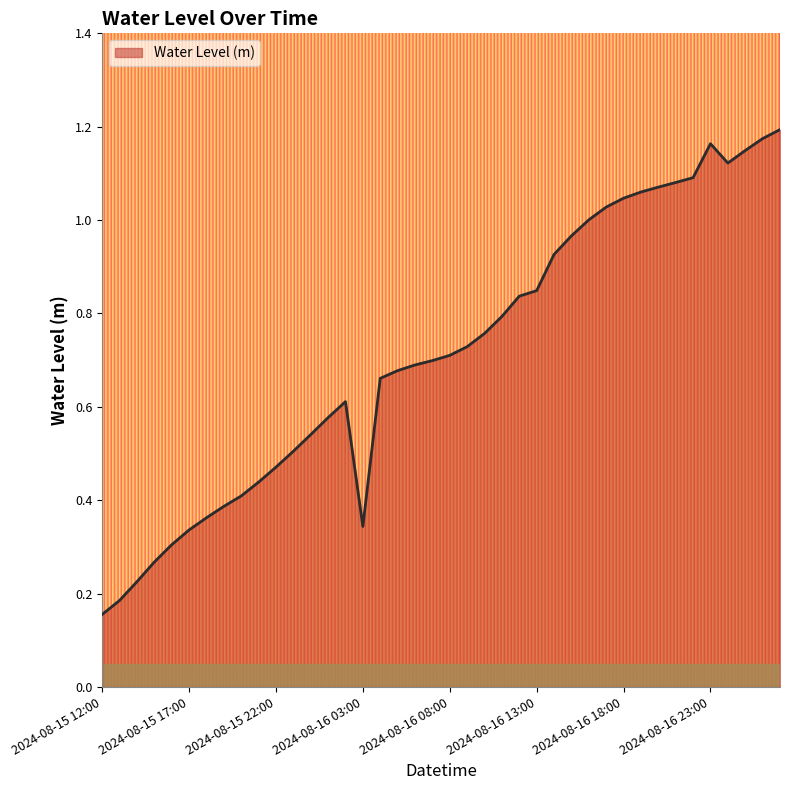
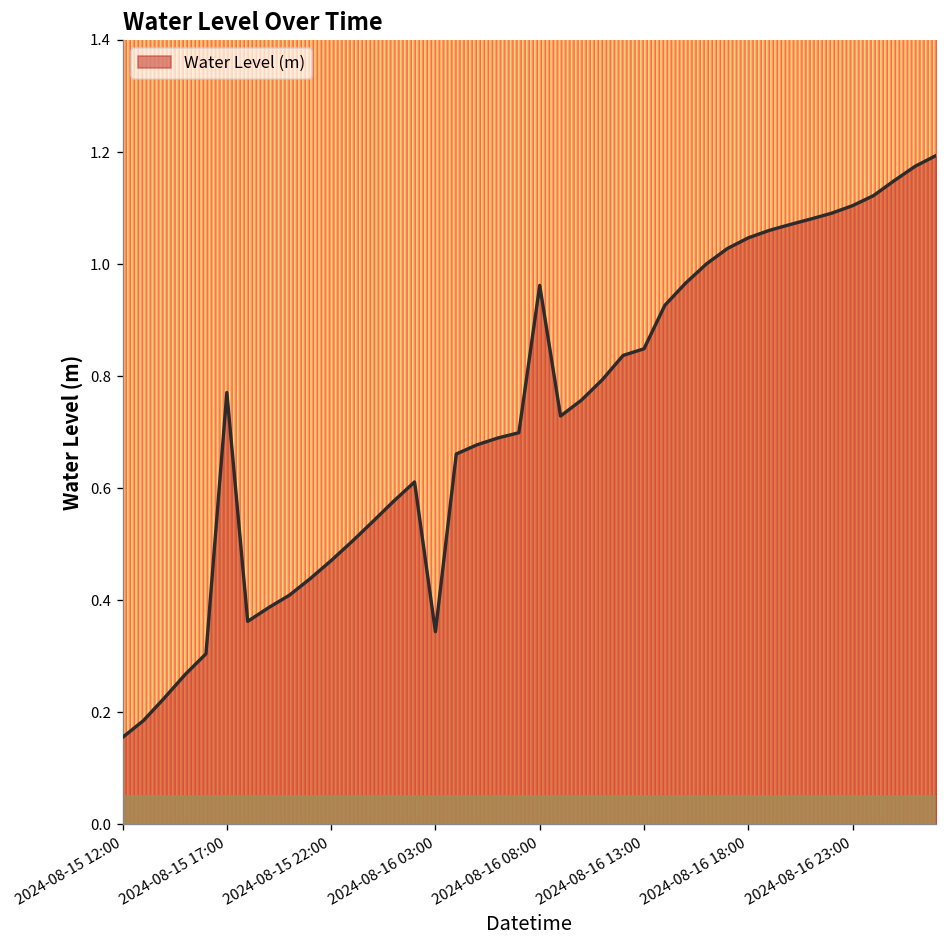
  {
    "2024-08-15 12:00": 0.16,
-   "2024-08-15 17:00": 0.34,
+   "2024-08-15 17:00": 0.77,
    "2024-08-15 22:00": 0.47,
    "2024-08-16 03:00": 0.34,
-   "2024-08-16 08:00": 0.71,
+   "2024-08-16 08:00": 0.96,
    "2024-08-16 13:00": 0.85,
    "2024-08-16 18:00": 1.05,
-   "2024-08-16 23:00": 1.16
+   "2024-08-16 23:00": 1.10
  }
